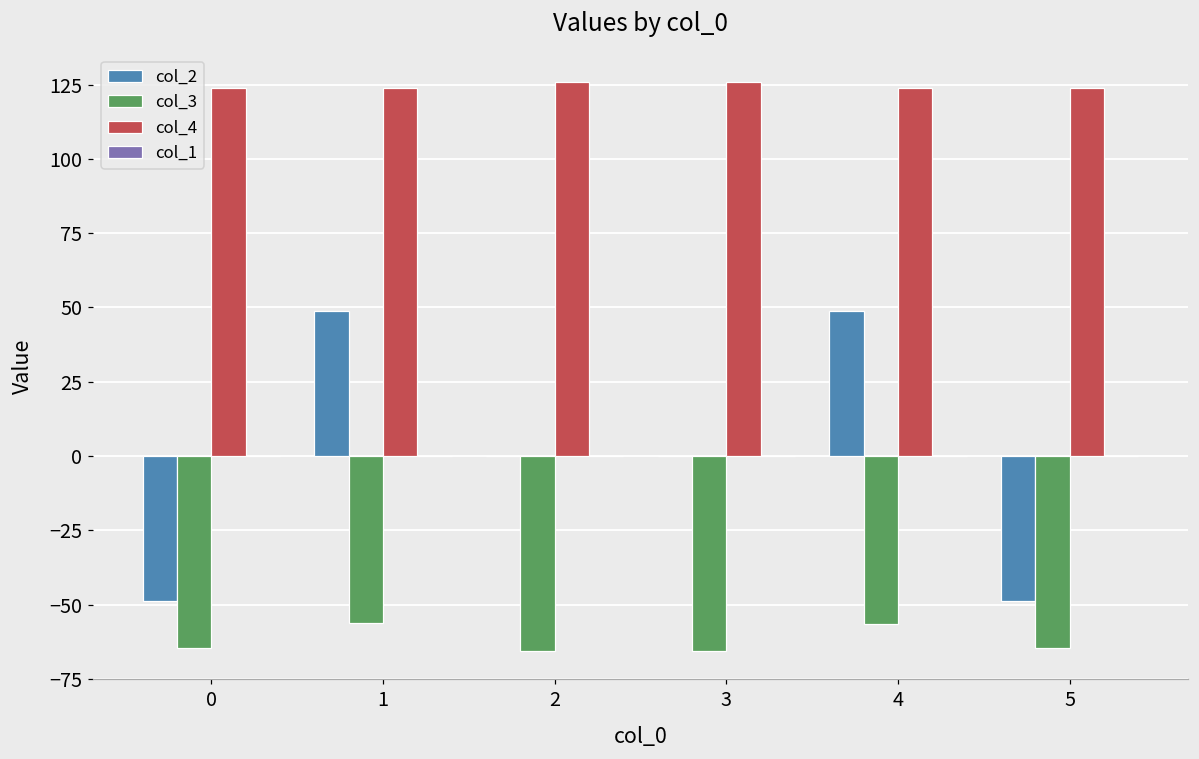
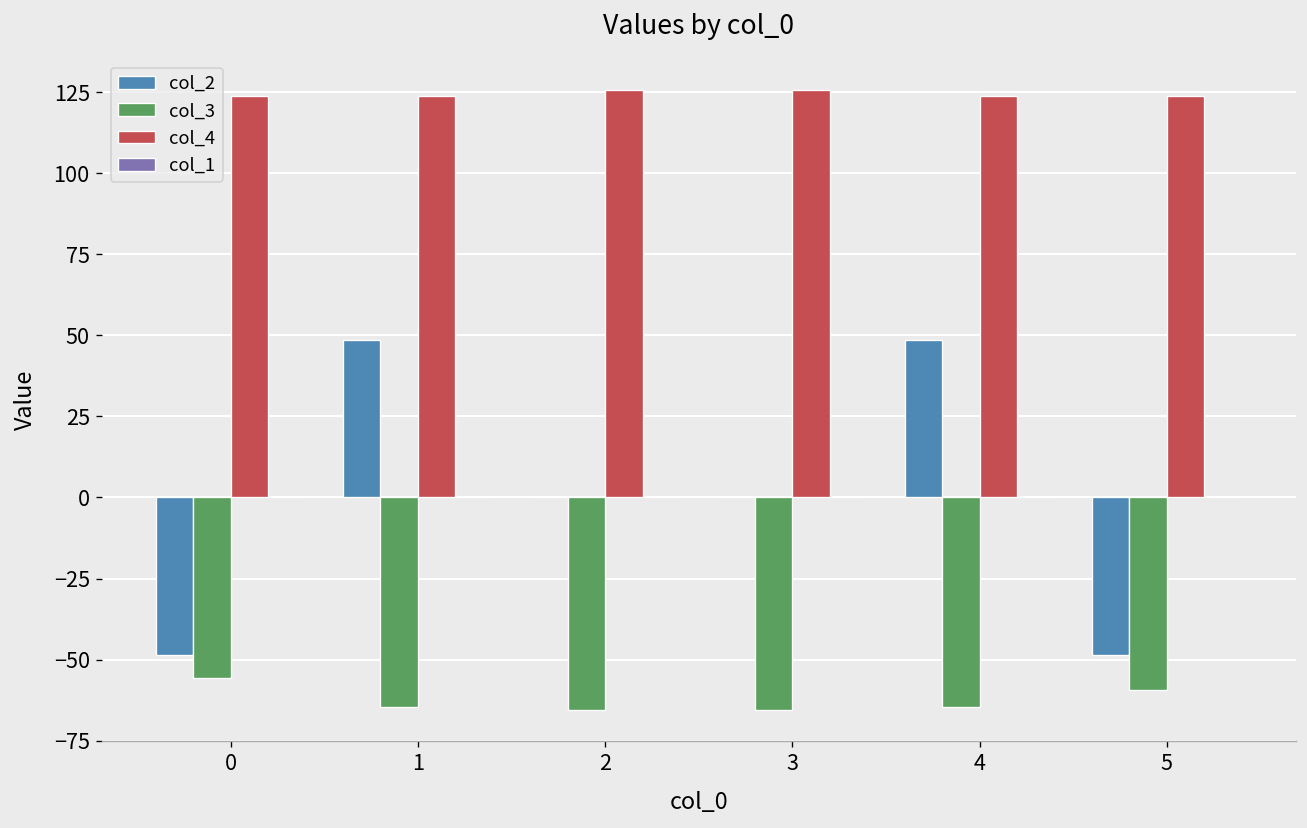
  {
    "col_3": {
-     "0": -65,
-     "1": -56,
+     "0": -56,
+     "1": -65,
      "2": -66,
      "3": -66,
-     "4": -57,
-     "5": -65
+     "4": -65,
+     "5": -60
    },
    "col_4": {
      "0": 124,
      "1": 124,
      "2": 126,
      "3": 126,
      "4": 124,
      "5": 124
    }
  }
